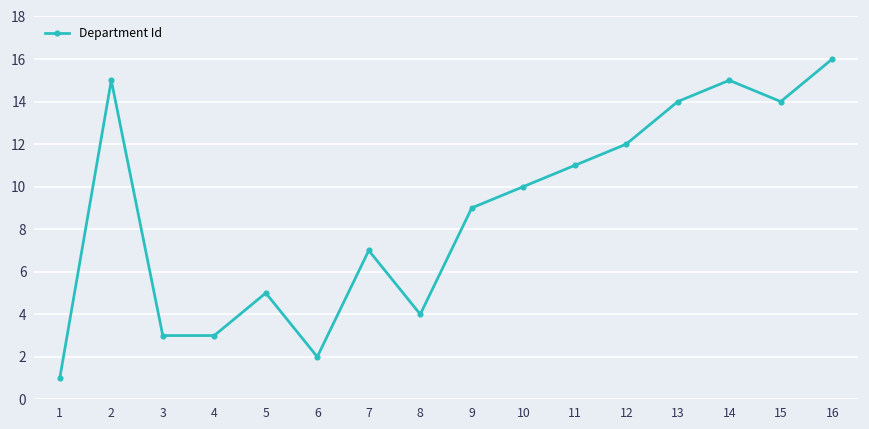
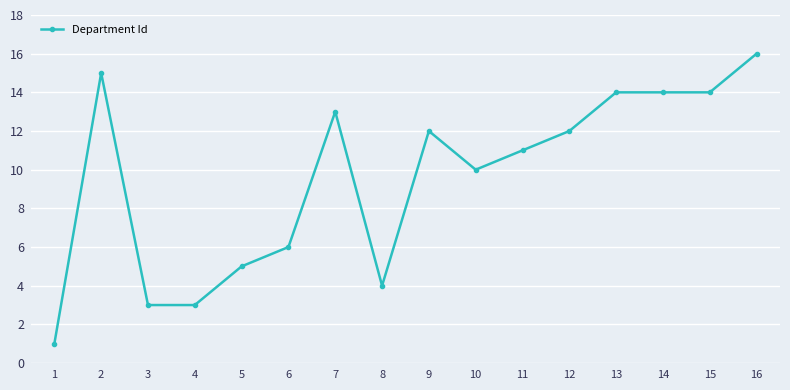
  {
    "1": 1,
    "2": 15,
    "3": 3,
    "4": 3,
    "5": 5,
-   "6": 2,
-   "7": 7,
+   "6": 6,
+   "7": 13,
    "8": 4,
-   "9": 9,
+   "9": 12,
    "10": 10,
    "11": 11,
    "12": 12,
    "13": 14,
-   "14": 15,
+   "14": 14,
    "15": 14,
    "16": 16
  }
